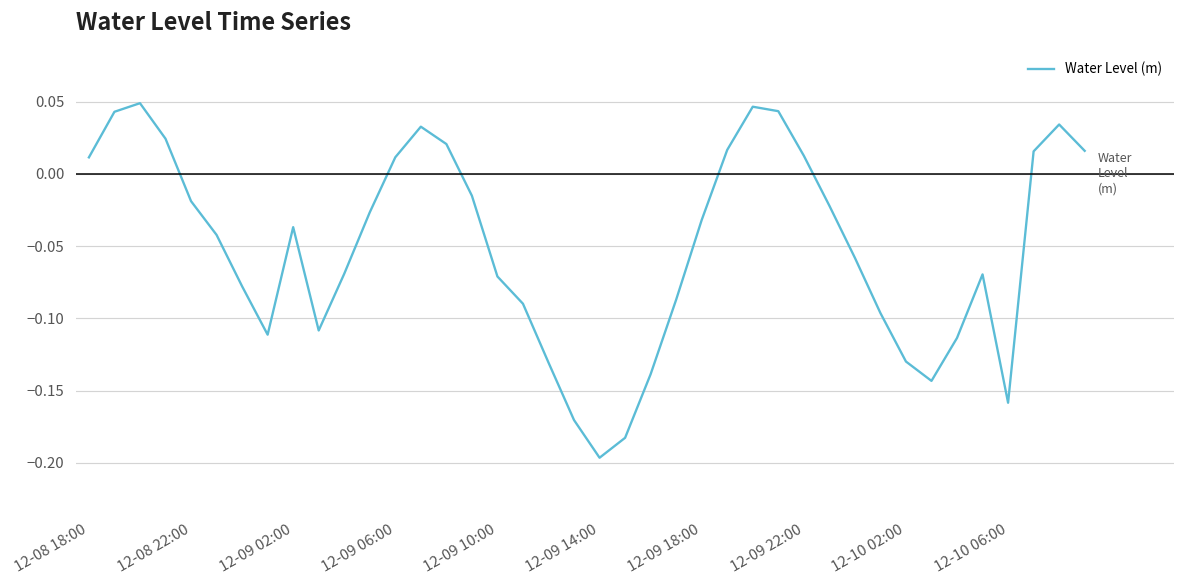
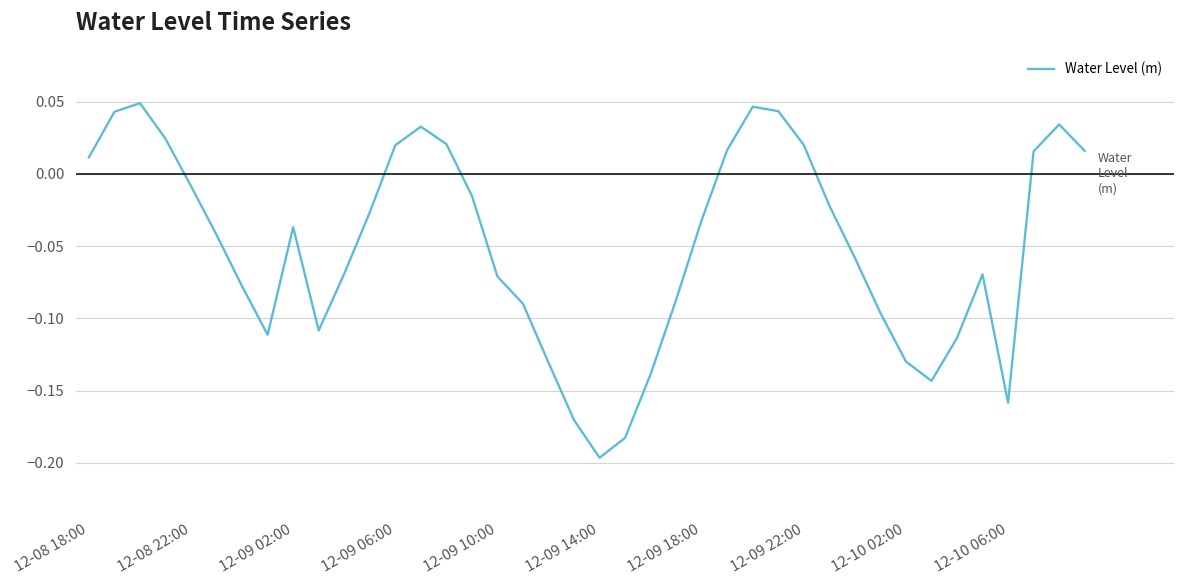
  {
    "12-08 18:00": 0.011,
-   "12-08 22:00": -0.019,
+   "12-08 22:00": -0.009,
    "12-09 02:00": -0.037,
-   "12-09 06:00": 0.011,
+   "12-09 06:00": 0.020,
    "12-09 10:00": -0.071,
    "12-09 14:00": -0.196,
    "12-09 18:00": -0.032,
-   "12-09 22:00": 0.013,
+   "12-09 22:00": 0.020,
    "12-10 02:00": -0.130,
    "12-10 06:00": -0.158
  }
